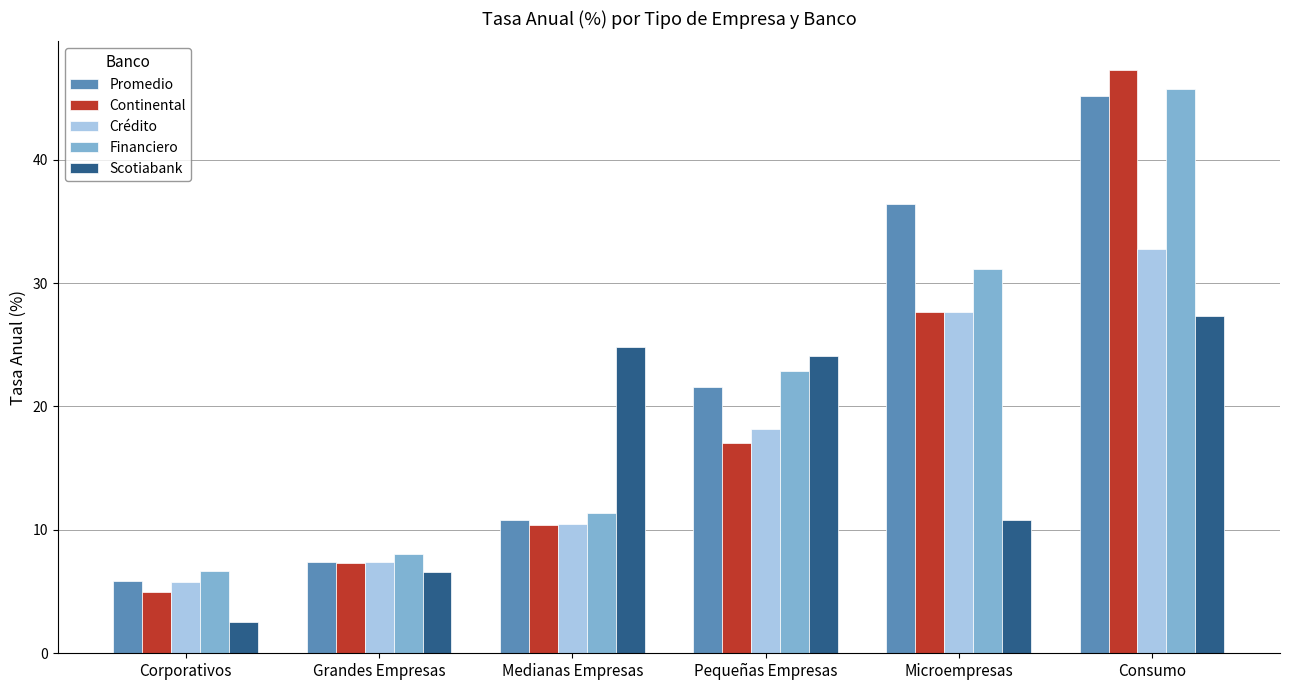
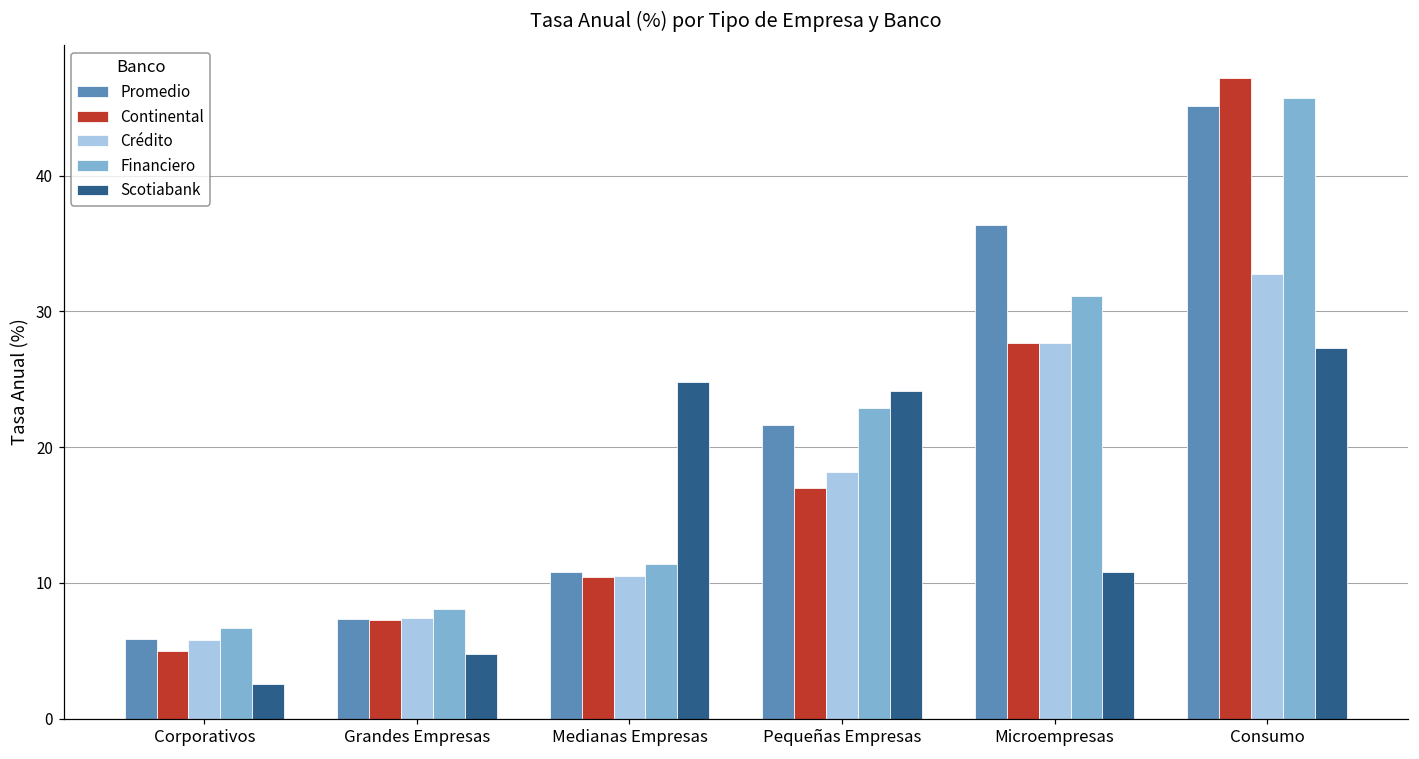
  {
    "Continental": {
      "Corporativos": 5.0,
      "Grandes Empresas": 7.3,
      "Medianas Empresas": 10.4,
      "Pequeñas Empresas": 17.0,
      "Microempresas": 27.7,
      "Consumo": 47.2
    },
    "Scotiabank": {
      "Corporativos": 2.6,
-     "Grandes Empresas": 6.6,
+     "Grandes Empresas": 4.7,
      "Medianas Empresas": 24.8,
      "Pequeñas Empresas": 24.1,
      "Microempresas": 10.8,
      "Consumo": 27.3
    }
  }
